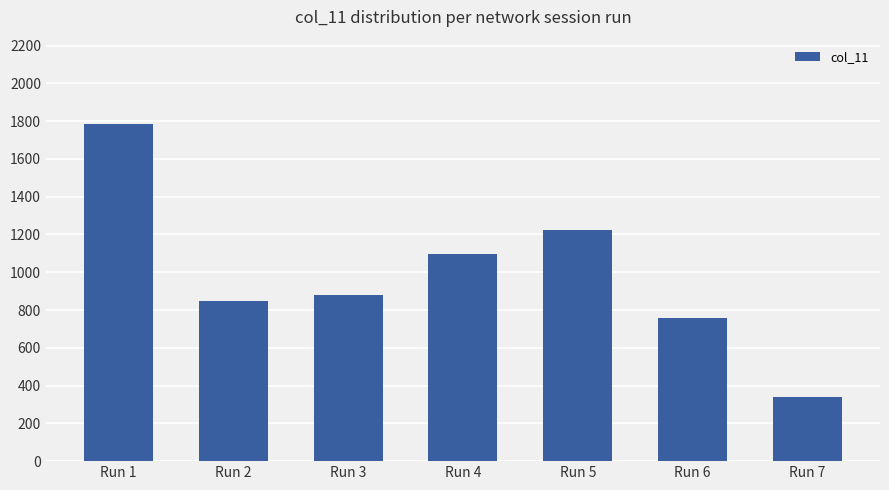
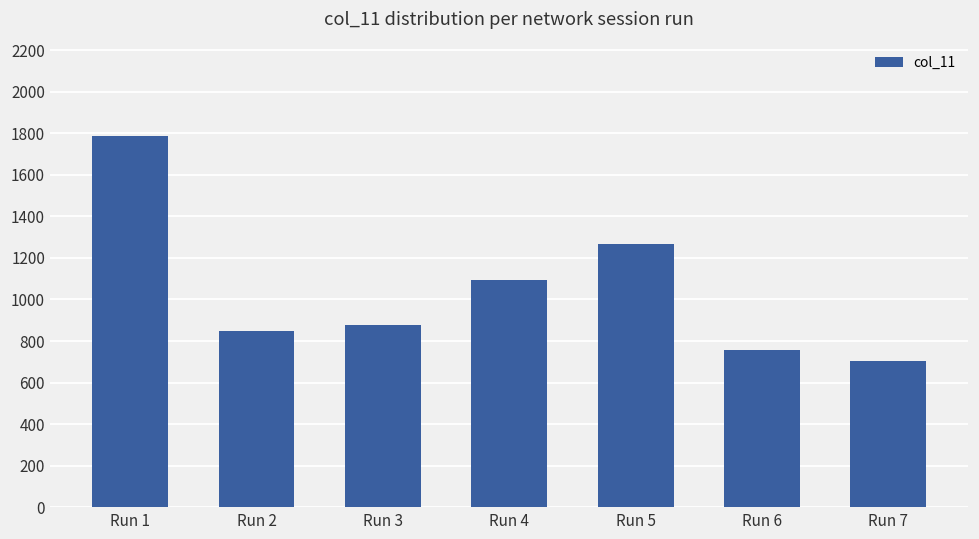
  {
    "Run 1": 1790,
    "Run 2": 850,
    "Run 3": 880,
    "Run 4": 1090,
-   "Run 5": 1220,
+   "Run 5": 1270,
    "Run 6": 760,
-   "Run 7": 340
+   "Run 7": 710
  }
